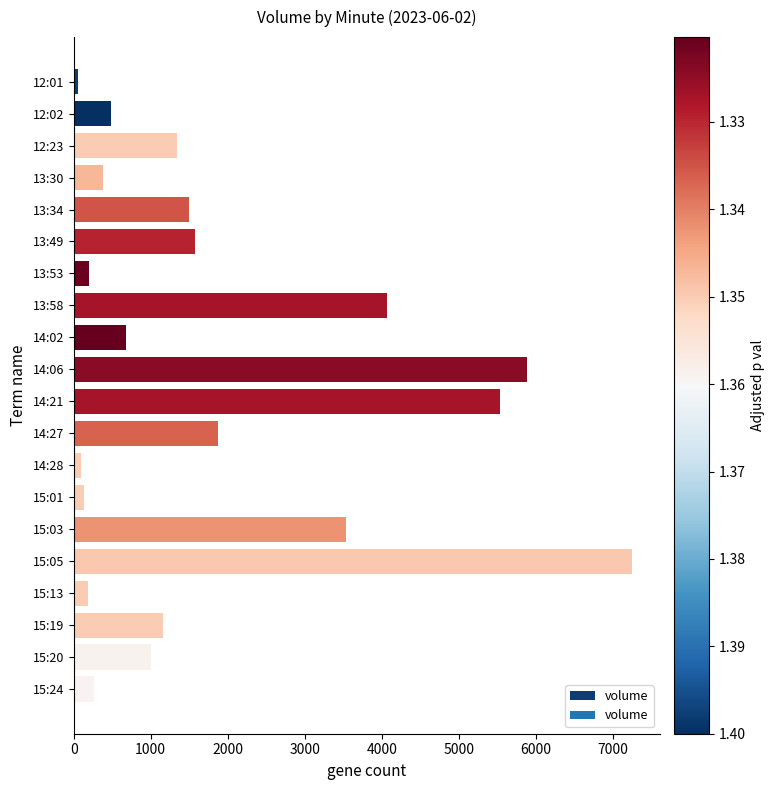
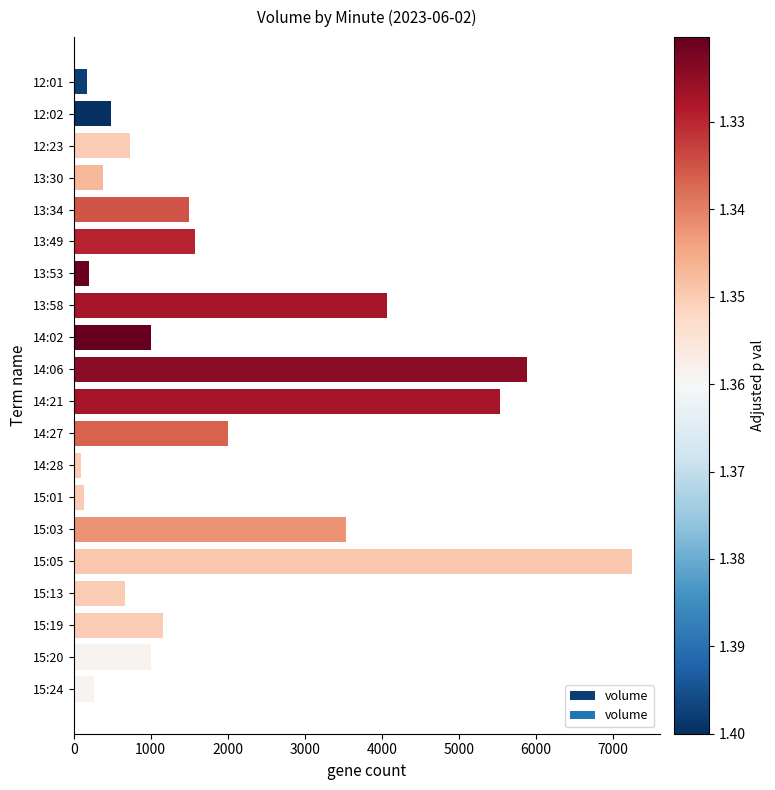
  {
-   "12:01": 100,
+   "12:01": 200,
    "12:02": 500,
-   "12:23": 1300,
+   "12:23": 700,
    "13:30": 400,
    "13:34": 1500,
    "13:49": 1600,
    "13:53": 200,
    "13:58": 4100,
-   "14:02": 700,
+   "14:02": 1000,
    "14:06": 5900,
    "14:21": 5500,
-   "14:27": 1900,
+   "14:27": 2000,
    "14:28": 100,
    "15:01": 100,
    "15:03": 3500,
    "15:05": 7300,
-   "15:13": 200,
+   "15:13": 700,
    "15:19": 1200,
    "15:20": 1000,
    "15:24": 300
  }
